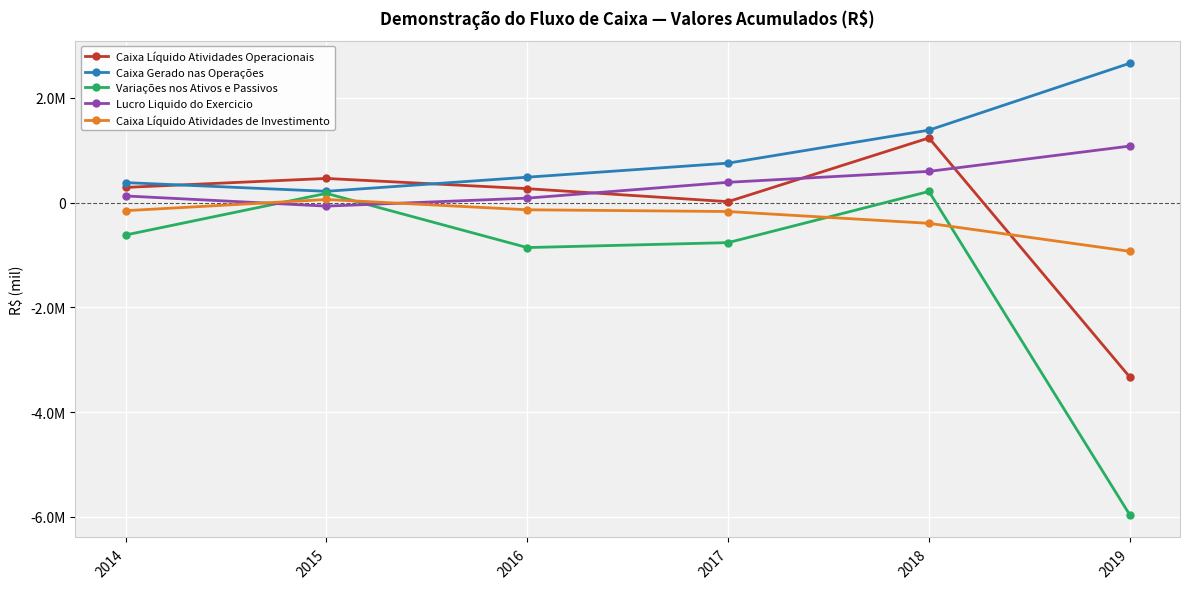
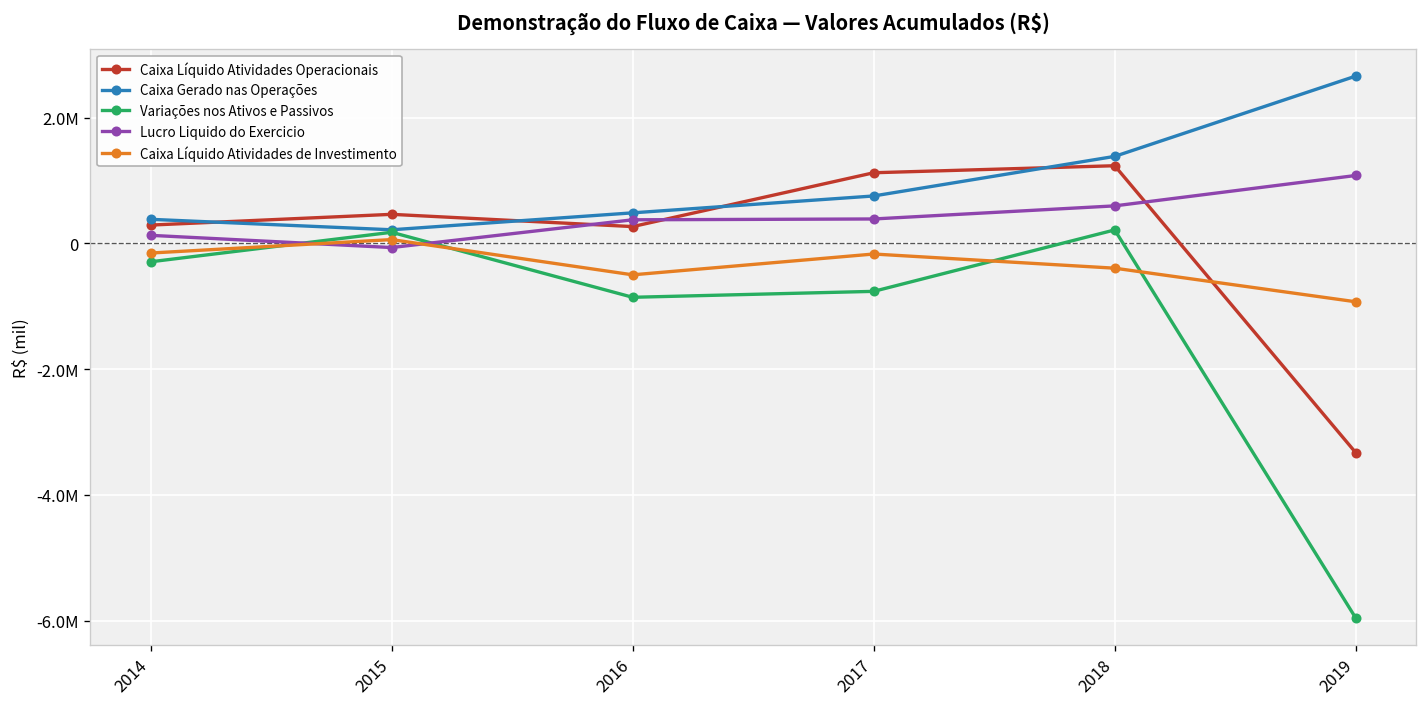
  {
    "Caixa Líquido Atividades Operacionais": {
      "2014": 300000,
      "2015": 500000,
      "2016": 300000,
-     "2017": 0,
+     "2017": 1100000,
      "2018": 1200000,
      "2019": -3300000
    },
    "Caixa Gerado nas Operações": {
      "2014": 400000,
      "2016": 500000,
      "2017": 800000,
      "2018": 1400000,
      "2019": 2700000
    },
    "Variações nos Ativos e Passivos": {
-     "2014": -600000,
+     "2014": -300000,
      "2016": -900000,
      "2017": -800000,
      "2018": 200000,
      "2019": -6000000
    },
    "Lucro Liquido do Exercicio": {
      "2014": 100000,
      "2015": -100000,
-     "2016": 100000,
+     "2016": 400000,
      "2017": 400000,
      "2018": 600000,
      "2019": 1100000
    },
    "Caixa Líquido Atividades de Investimento": {
      "2014": -200000,
      "2015": 100000,
-     "2016": -100000,
+     "2016": -500000,
      "2017": -200000,
      "2018": -400000,
      "2019": -900000
    }
  }
